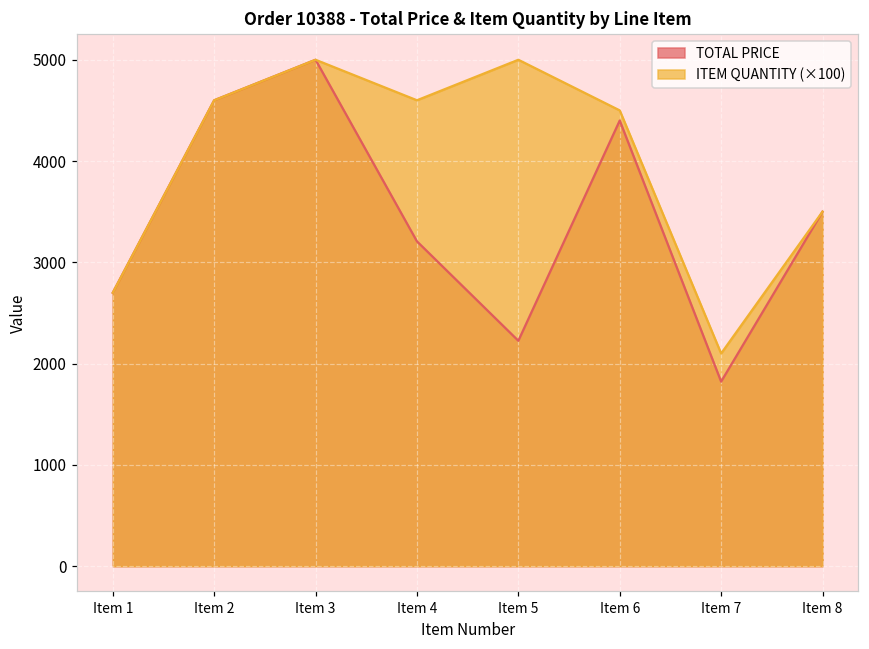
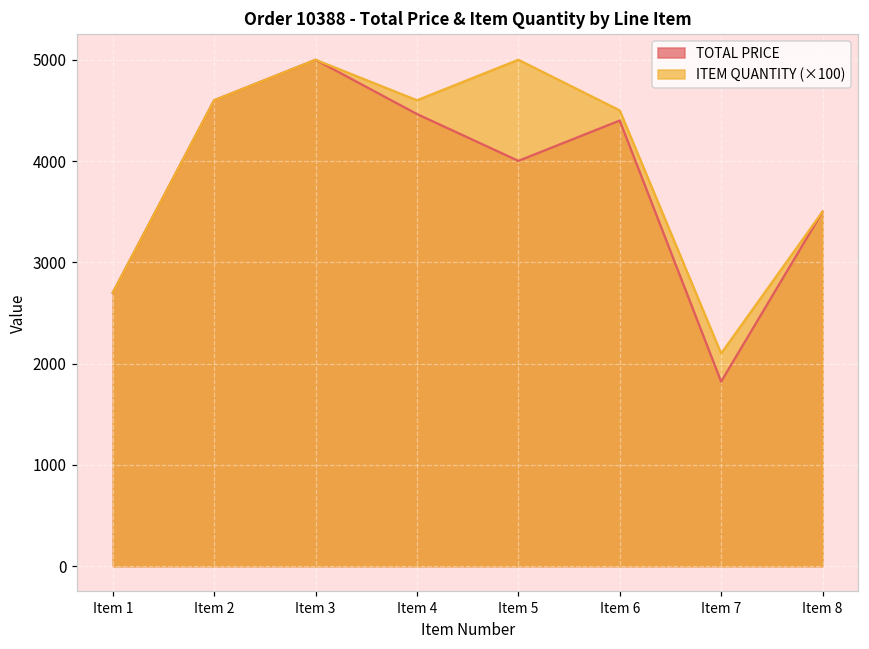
  {
    "TOTAL PRICE": {
-     "Item 4": 3200,
-     "Item 5": 2200,
+     "Item 4": 4500,
+     "Item 5": 4000,
      "Item 6": 4400,
      "Item 7": 1800
    },
    "ITEM QUANTITY (×100)": {
      "Item 4": 4600,
      "Item 5": 5000,
      "Item 6": 4500,
      "Item 7": 2100
    }
  }
